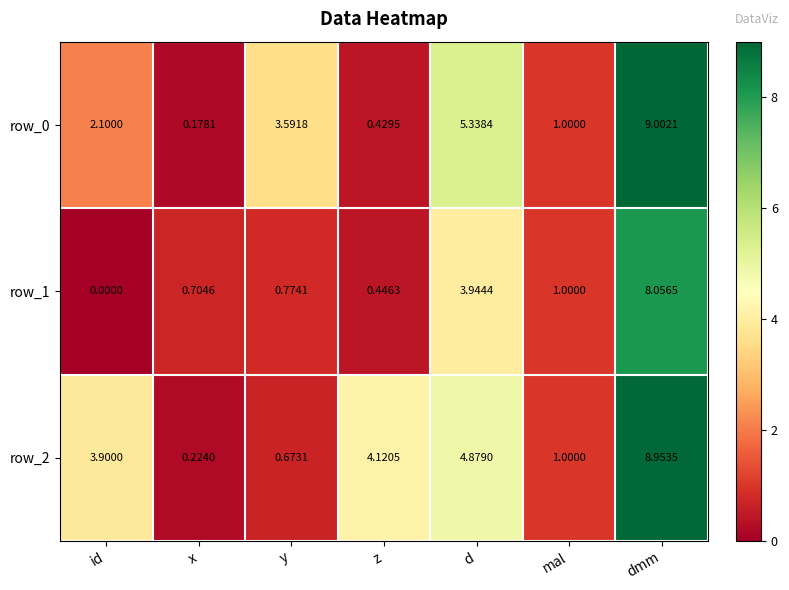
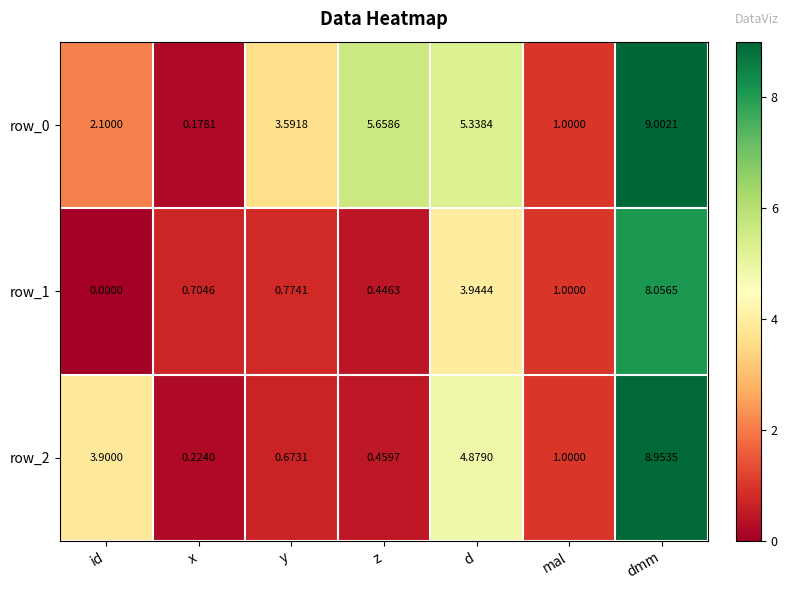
  {
    "row_0": {
      "id": 2.1000,
      "x": 0.1781,
      "y": 3.5918,
-     "z": 0.4295,
+     "z": 5.6586,
      "d": 5.3384,
      "mal": 1.0000,
      "dmm": 9.0021
    },
    "row_1": {
      "id": 0.0000,
      "x": 0.7046,
      "y": 0.7741,
      "z": 0.4463,
      "d": 3.9444,
      "mal": 1.0000,
      "dmm": 8.0565
    },
    "row_2": {
      "id": 3.9000,
      "x": 0.2240,
      "y": 0.6731,
-     "z": 4.1205,
+     "z": 0.4597,
      "d": 4.8790,
      "mal": 1.0000,
      "dmm": 8.9535
    }
  }
